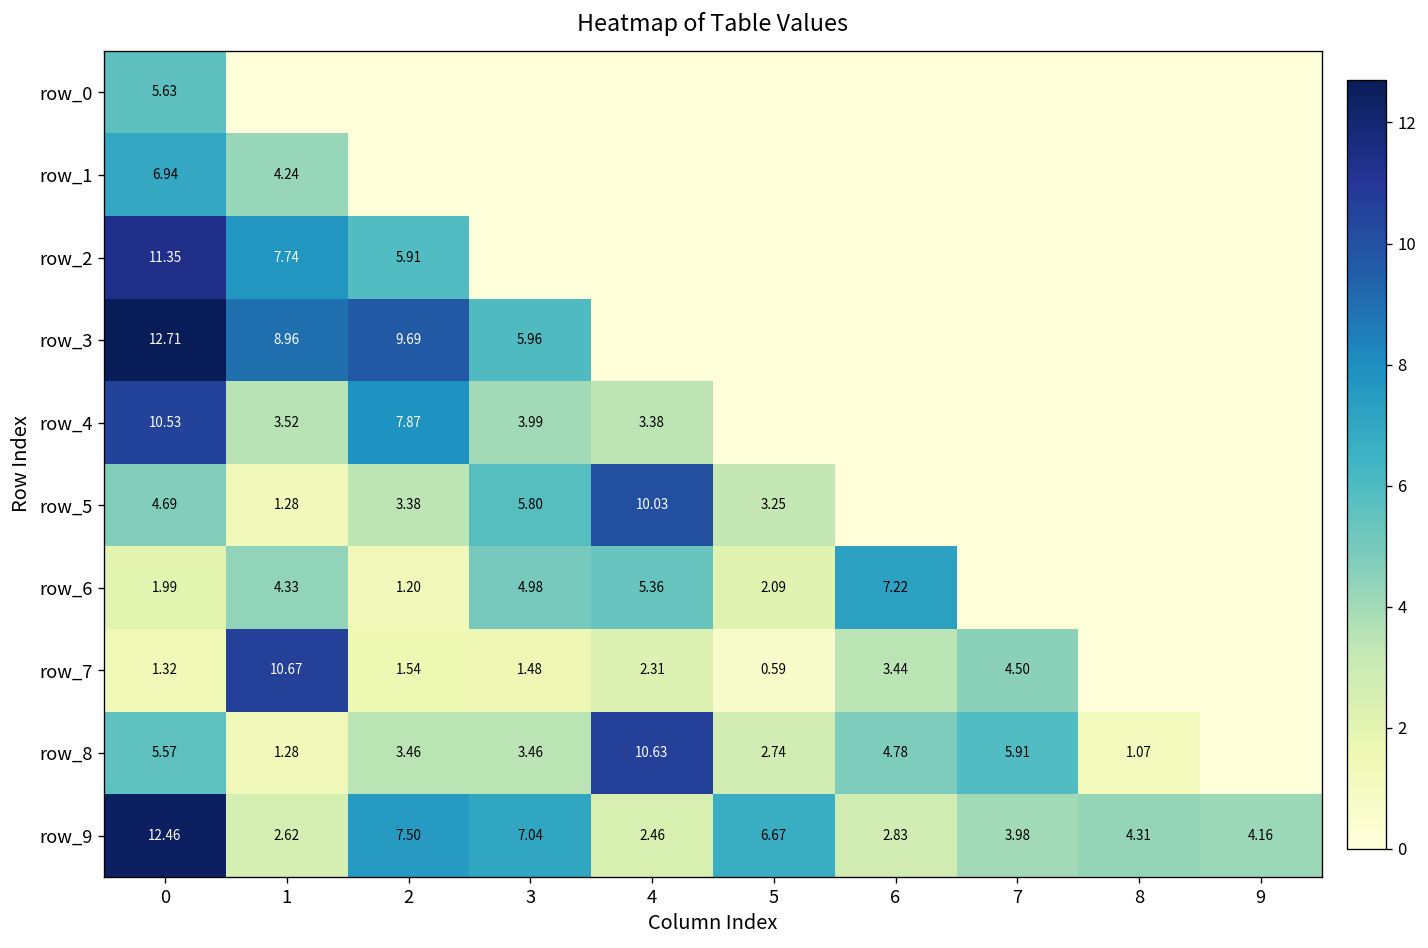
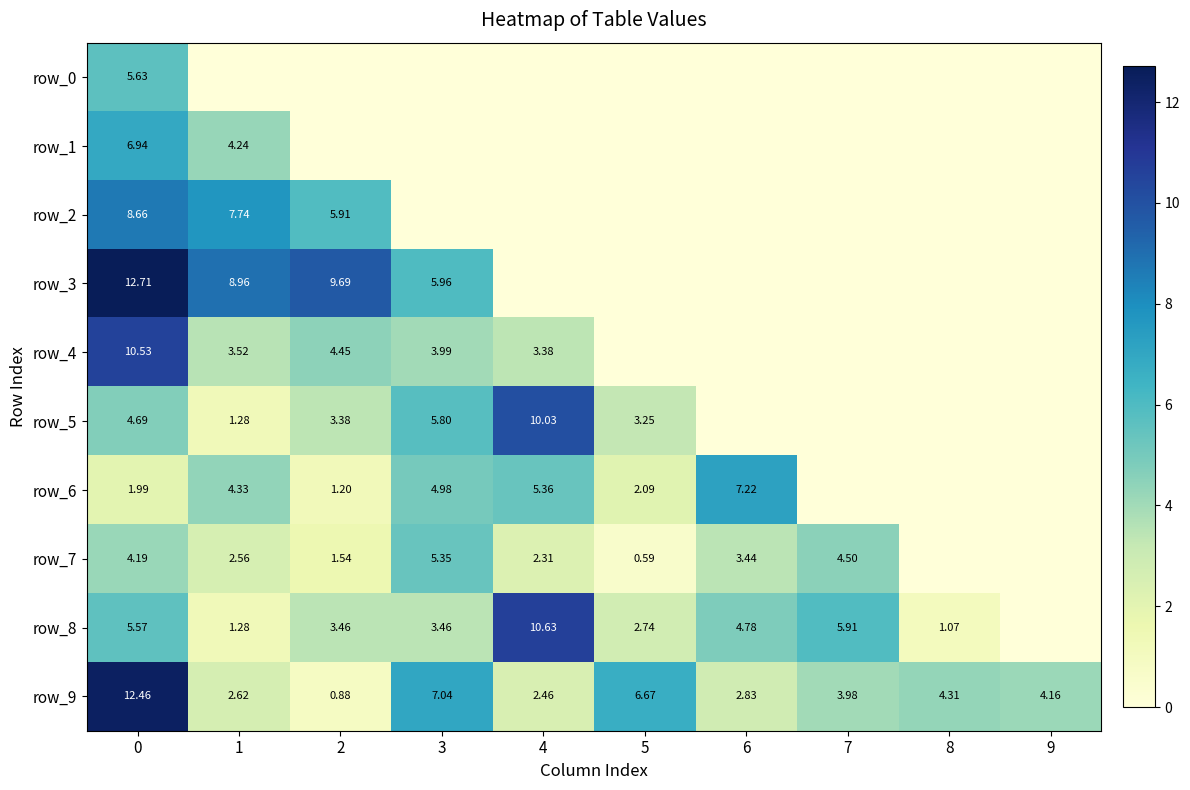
  {
    "row_0": {
      "0": 5.63
    },
    "row_1": {
      "0": 6.94,
      "1": 4.24
    },
    "row_2": {
-     "0": 11.35,
+     "0": 8.66,
      "1": 7.74,
      "2": 5.91
    },
    "row_3": {
      "0": 12.71,
      "1": 8.96,
      "2": 9.69,
      "3": 5.96
    },
    "row_4": {
      "0": 10.53,
      "1": 3.52,
-     "2": 7.87,
+     "2": 4.45,
      "3": 3.99,
      "4": 3.38
    },
    "row_5": {
      "0": 4.69,
      "1": 1.28,
      "2": 3.38,
      "3": 5.80,
      "4": 10.03,
      "5": 3.25
    },
    "row_6": {
      "0": 1.99,
      "1": 4.33,
      "2": 1.20,
      "3": 4.98,
      "4": 5.36,
      "5": 2.09,
      "6": 7.22
    },
    "row_7": {
-     "0": 1.32,
-     "1": 10.67,
+     "0": 4.19,
+     "1": 2.56,
      "2": 1.54,
-     "3": 1.48,
+     "3": 5.35,
      "4": 2.31,
      "5": 0.59,
      "6": 3.44,
      "7": 4.50
    },
    "row_8": {
      "0": 5.57,
      "1": 1.28,
      "2": 3.46,
      "3": 3.46,
      "4": 10.63,
      "5": 2.74,
      "6": 4.78,
      "7": 5.91,
      "8": 1.07
    },
    "row_9": {
      "0": 12.46,
      "1": 2.62,
-     "2": 7.50,
+     "2": 0.88,
      "3": 7.04,
      "4": 2.46,
      "5": 6.67,
      "6": 2.83,
      "7": 3.98,
      "8": 4.31,
      "9": 4.16
    }
  }
